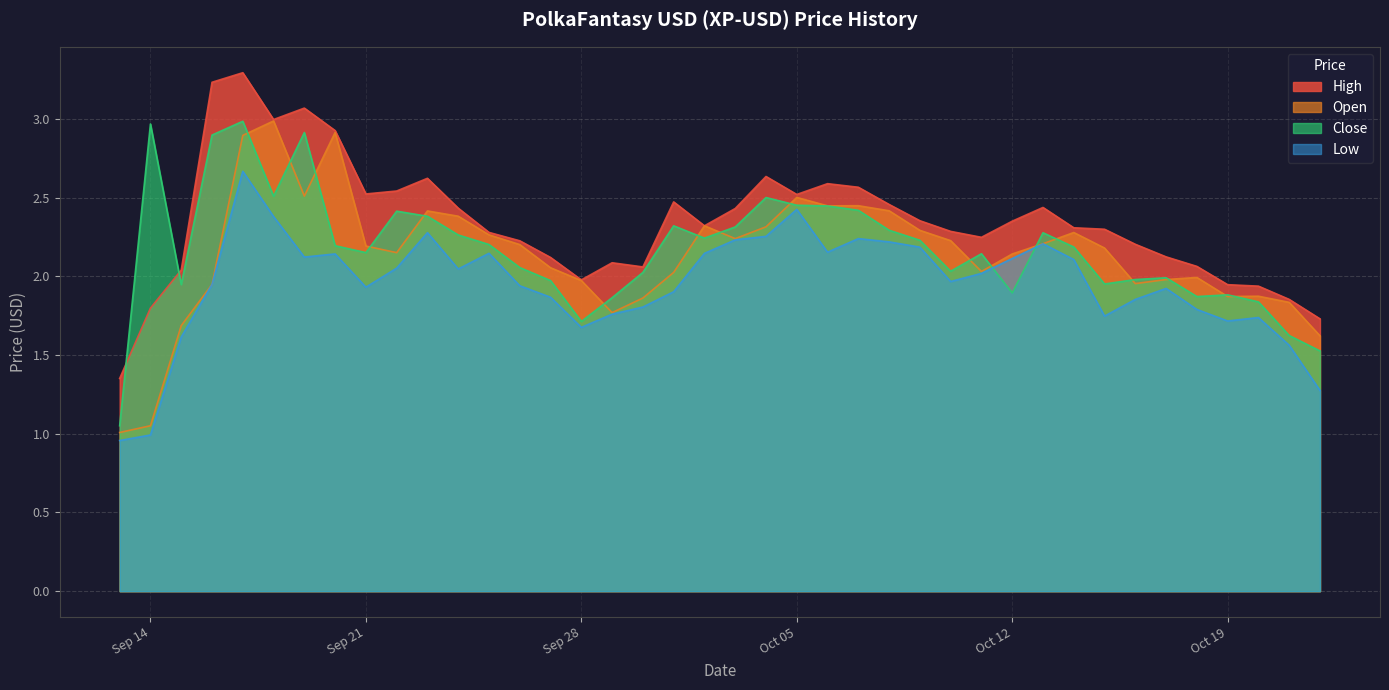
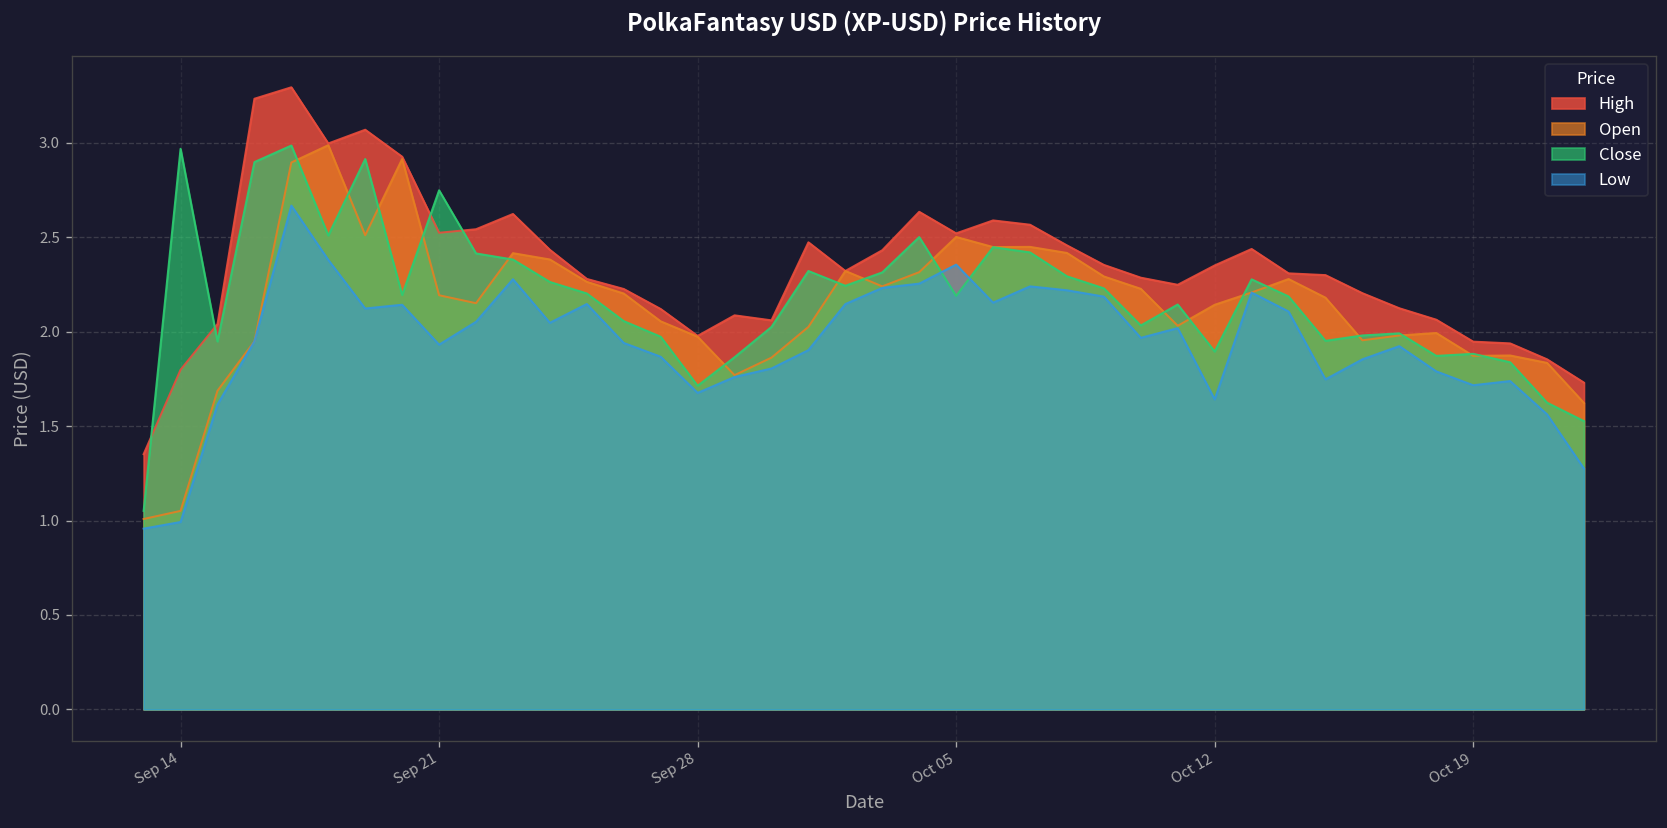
  {
    "Close": {
      "Sep 14": 2.97,
-     "Sep 21": 2.15,
+     "Sep 21": 2.75,
      "Sep 28": 1.71,
-     "Oct 05": 2.45,
+     "Oct 05": 2.19,
      "Oct 12": 1.90
    },
    "Low": {
      "Sep 14": 0.99,
      "Sep 21": 1.93,
      "Sep 28": 1.68,
-     "Oct 05": 2.43,
-     "Oct 12": 2.11,
+     "Oct 05": 2.36,
+     "Oct 12": 1.64,
      "Oct 19": 1.72
    }
  }
